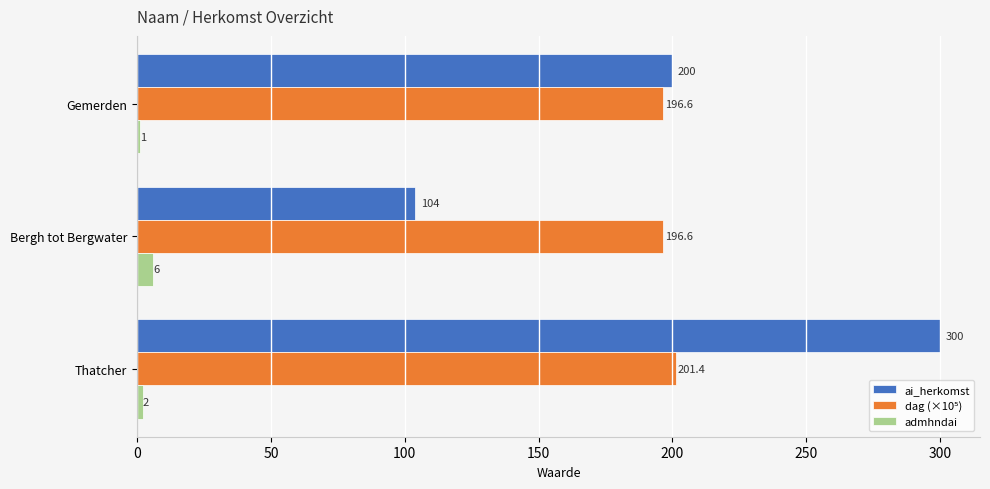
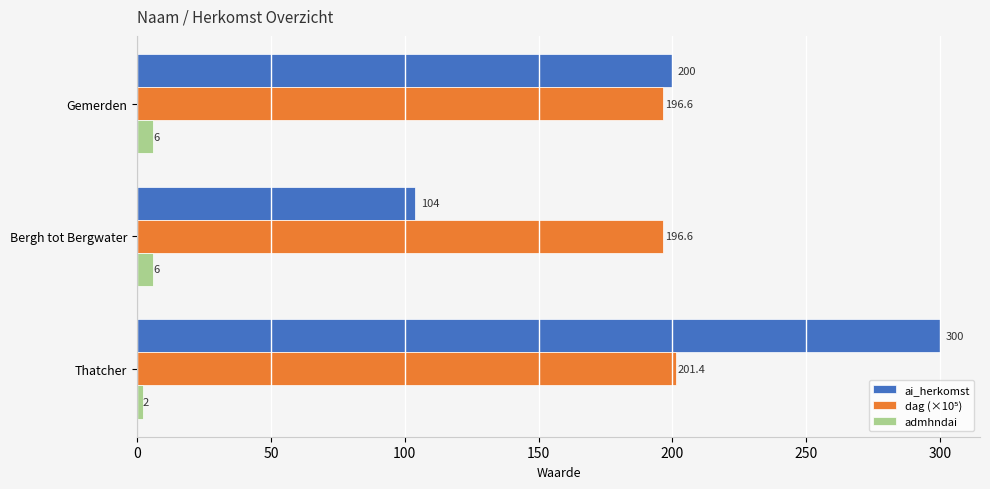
  {
    "ai_herkomst": {
      "Gemerden": 200,
      "Bergh tot Bergwater": 104,
      "Thatcher": 300
    },
    "dag (×10⁵)": {
      "Gemerden": 196.6,
      "Bergh tot Bergwater": 196.6,
      "Thatcher": 201.4
    },
    "admhndai": {
-     "Gemerden": 1,
+     "Gemerden": 6,
      "Bergh tot Bergwater": 6,
      "Thatcher": 2
    }
  }
